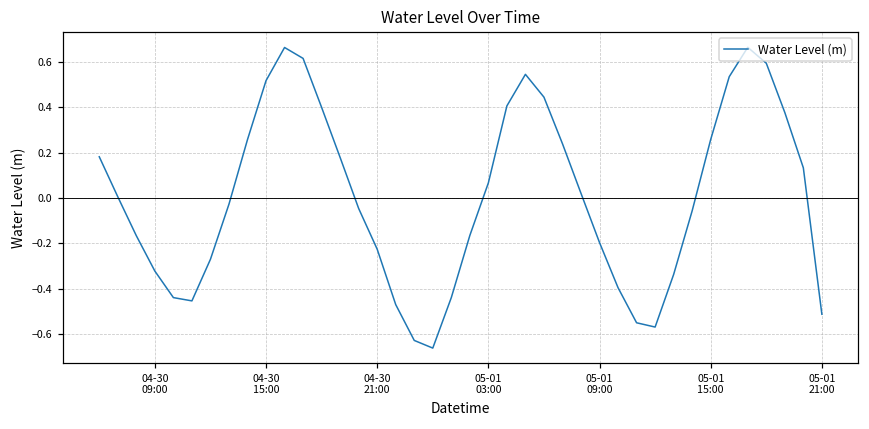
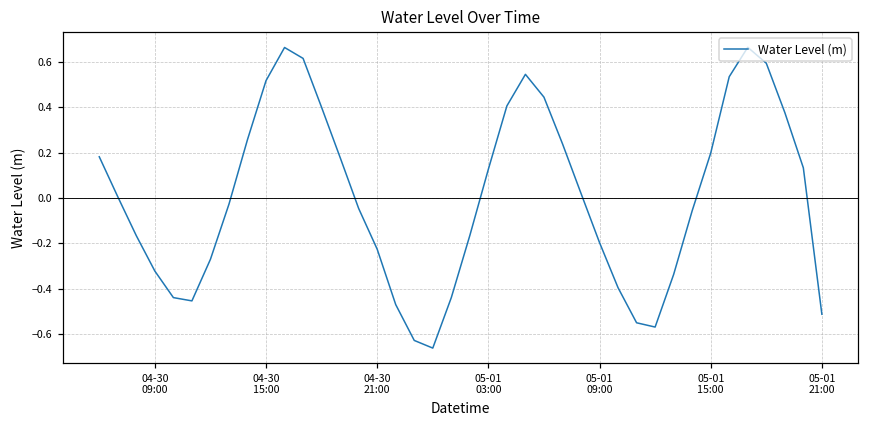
  {
    "04-30 09:00": -0.32,
    "04-30 15:00": 0.52,
    "04-30 21:00": -0.23,
-   "05-01 03:00": 0.07,
+   "05-01 03:00": 0.13,
    "05-01 09:00": -0.20,
-   "05-01 15:00": 0.26,
+   "05-01 15:00": 0.20,
    "05-01 21:00": -0.51
  }
